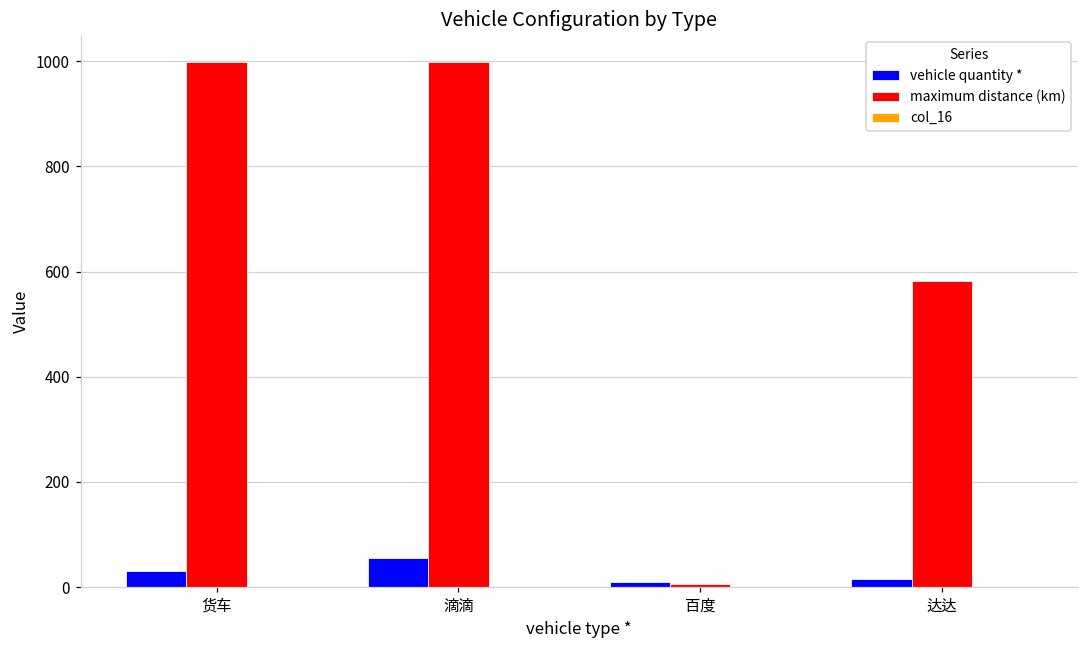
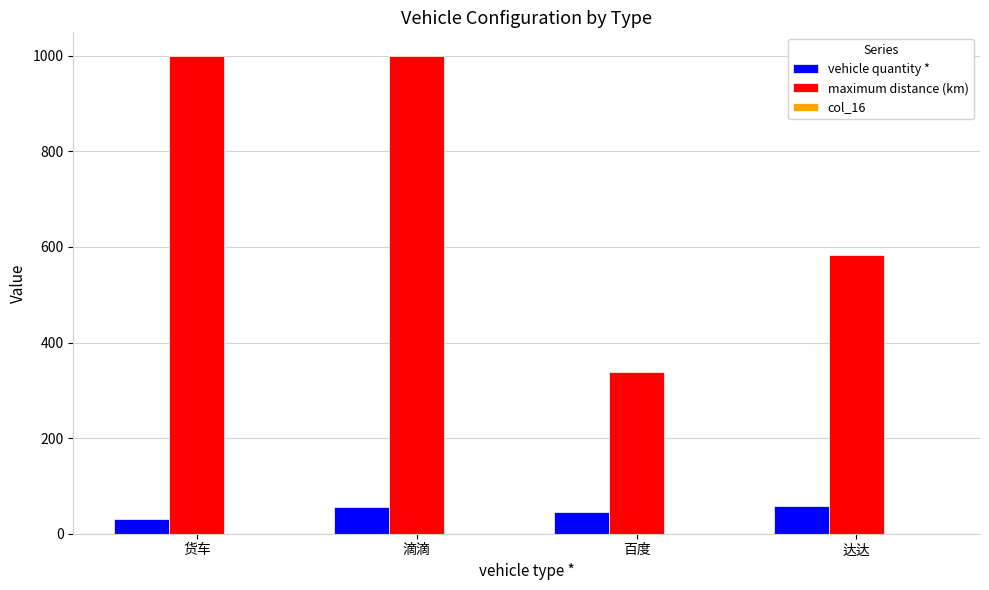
  {
    "vehicle quantity *": {
      "货车": 30,
      "滴滴": 60,
-     "百度": 10,
-     "达达": 20
+     "百度": 50,
+     "达达": 60
    },
    "maximum distance (km)": {
      "货车": 1000,
      "滴滴": 1000,
-     "百度": 10,
+     "百度": 340,
      "达达": 580
    },
    "col_16": {
      "货车": 0,
      "滴滴": 0,
      "百度": 0,
      "达达": 0
    }
  }
